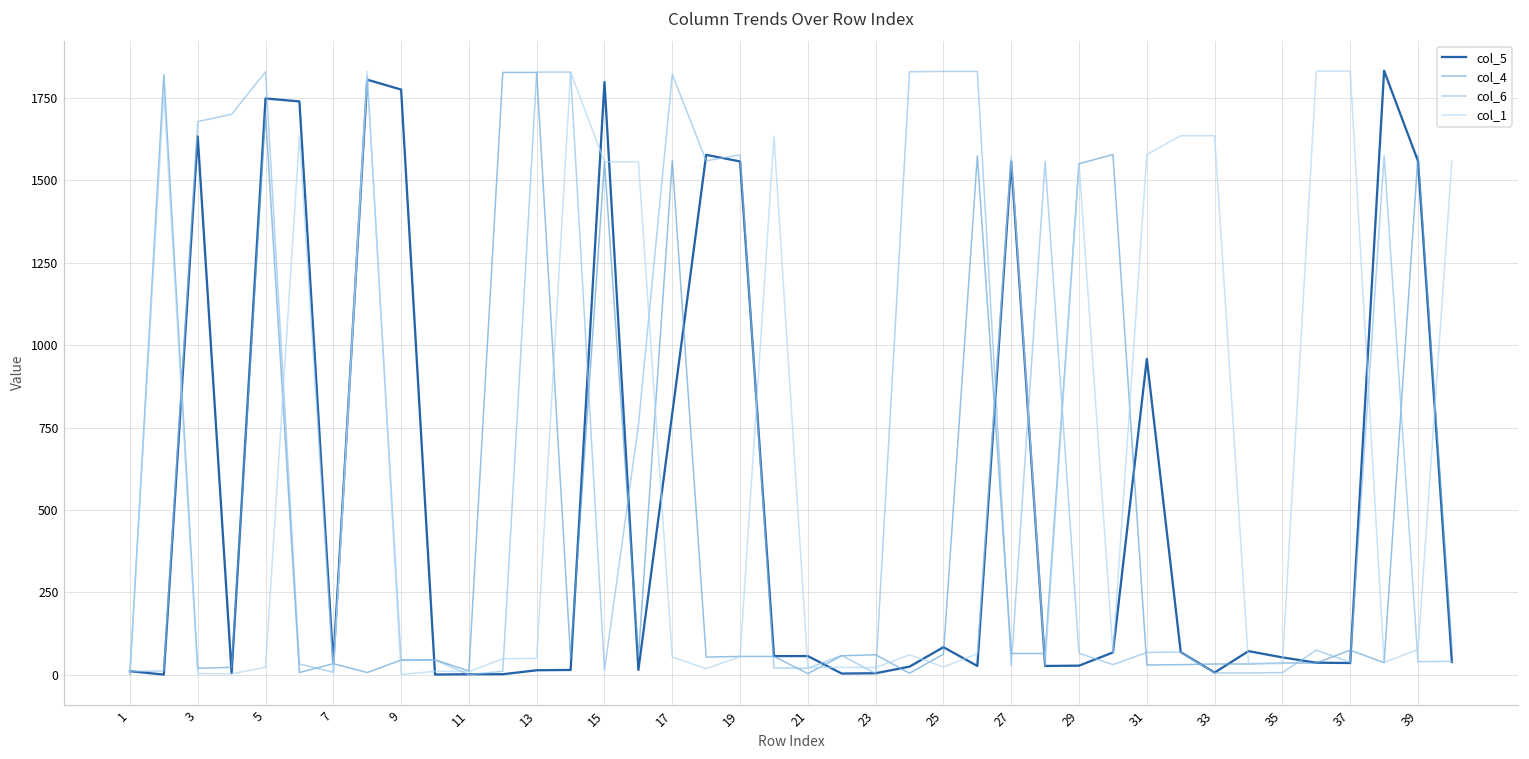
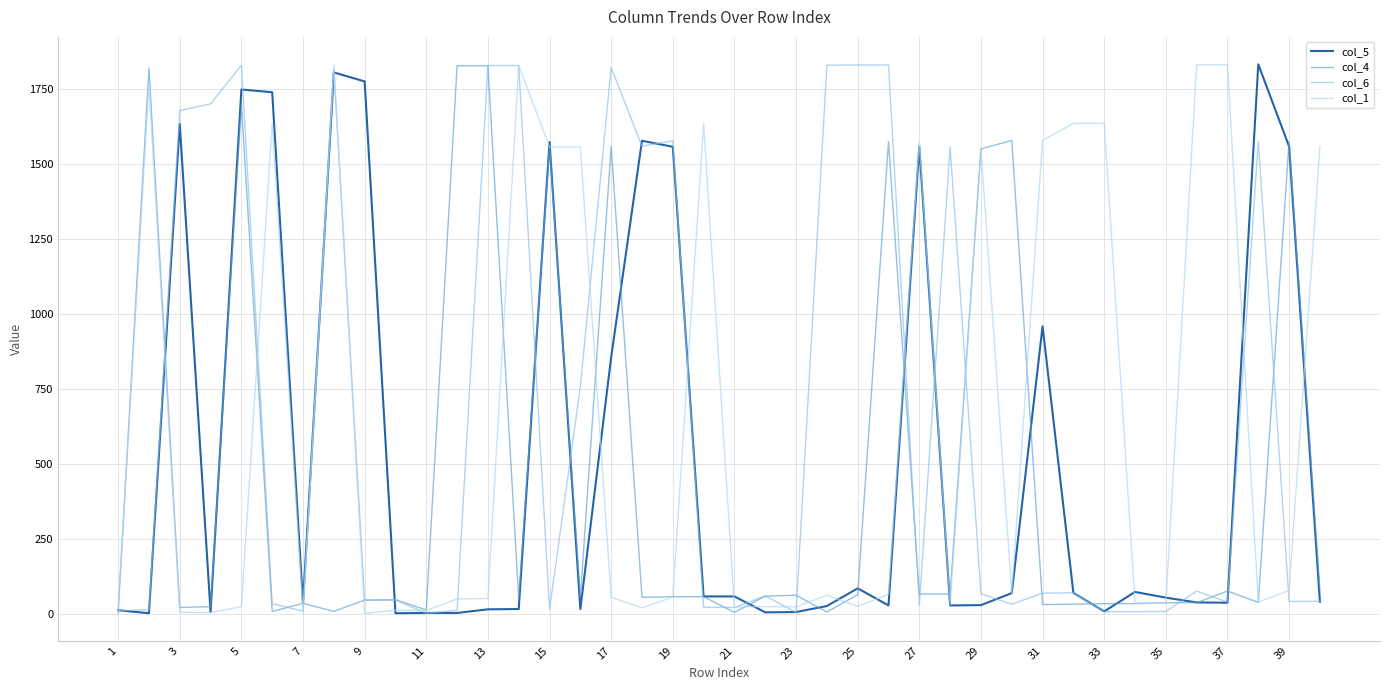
  {
    "col_5": {
      "3": 1630,
      "5": 1750,
      "9": 1780,
      "13": 10,
-     "15": 1800,
-     "17": 790,
+     "15": 1570,
+     "17": 860,
      "19": 1560,
      "21": 60,
      "25": 80,
      "27": 1560,
      "29": 30,
      "31": 960,
      "35": 50,
      "39": 1560
    }
  }
